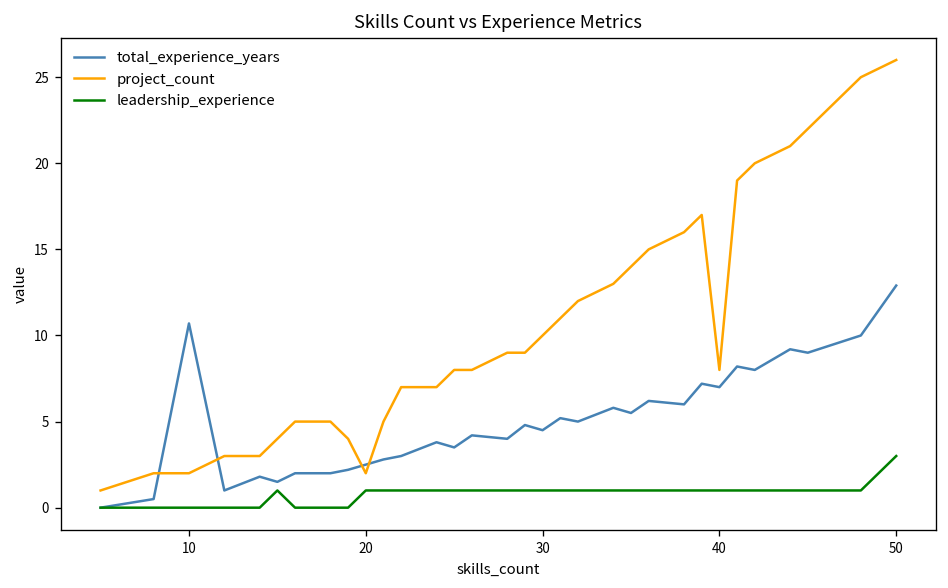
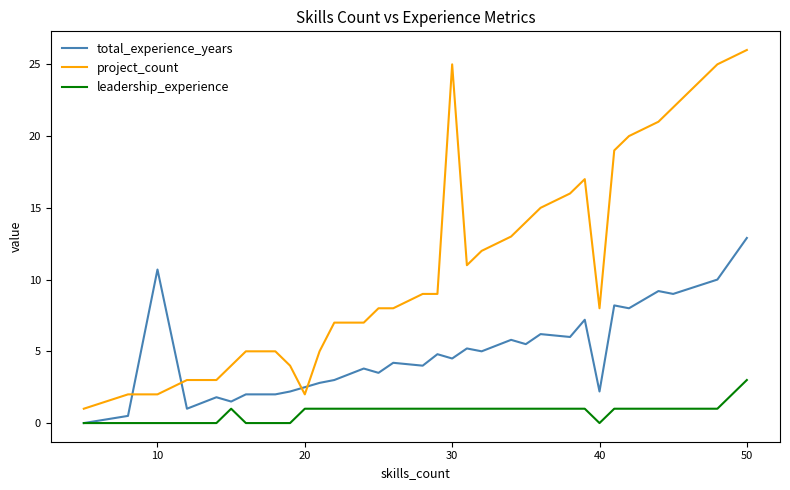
  {
    "total_experience_years": {
      "10": 10.7,
      "20": 2.5,
      "30": 4.5,
-     "40": 7.0,
+     "40": 2.2,
      "50": 12.9
    },
    "project_count": {
      "10": 2,
      "20": 2,
-     "30": 10,
+     "30": 25,
      "40": 8,
      "50": 26
    },
    "leadership_experience": {
      "10": 0,
      "20": 1,
      "30": 1,
-     "40": 1,
+     "40": 0,
      "50": 3
    }
  }
